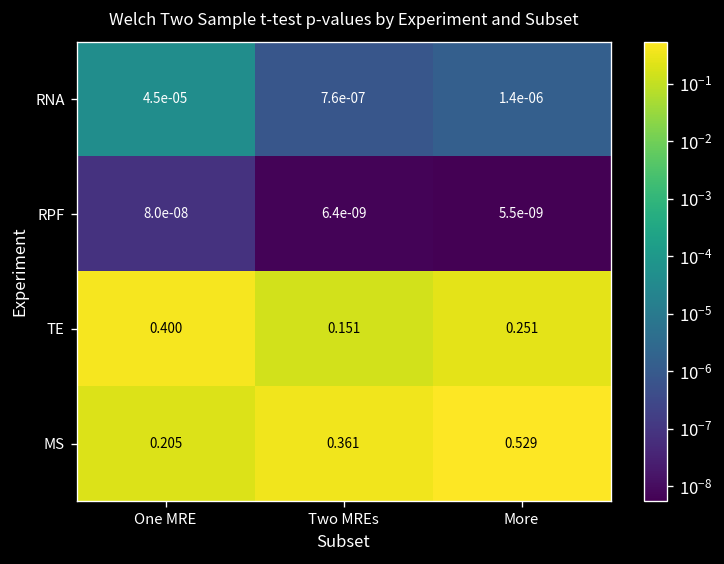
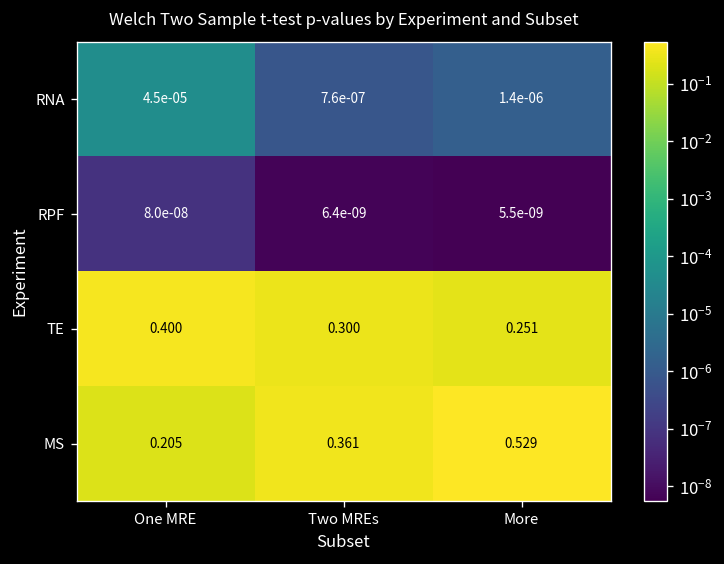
  {
    "RNA": {
      "One MRE": "4.5e-05",
      "Two MREs": "7.6e-07",
      "More": "1.4e-06"
    },
    "RPF": {
      "One MRE": "8.0e-08",
      "Two MREs": "6.4e-09",
      "More": "5.5e-09"
    },
    "TE": {
      "One MRE": "0.400",
-     "Two MREs": "0.151",
+     "Two MREs": "0.300",
      "More": "0.251"
    },
    "MS": {
      "One MRE": "0.205",
      "Two MREs": "0.361",
      "More": "0.529"
    }
  }
